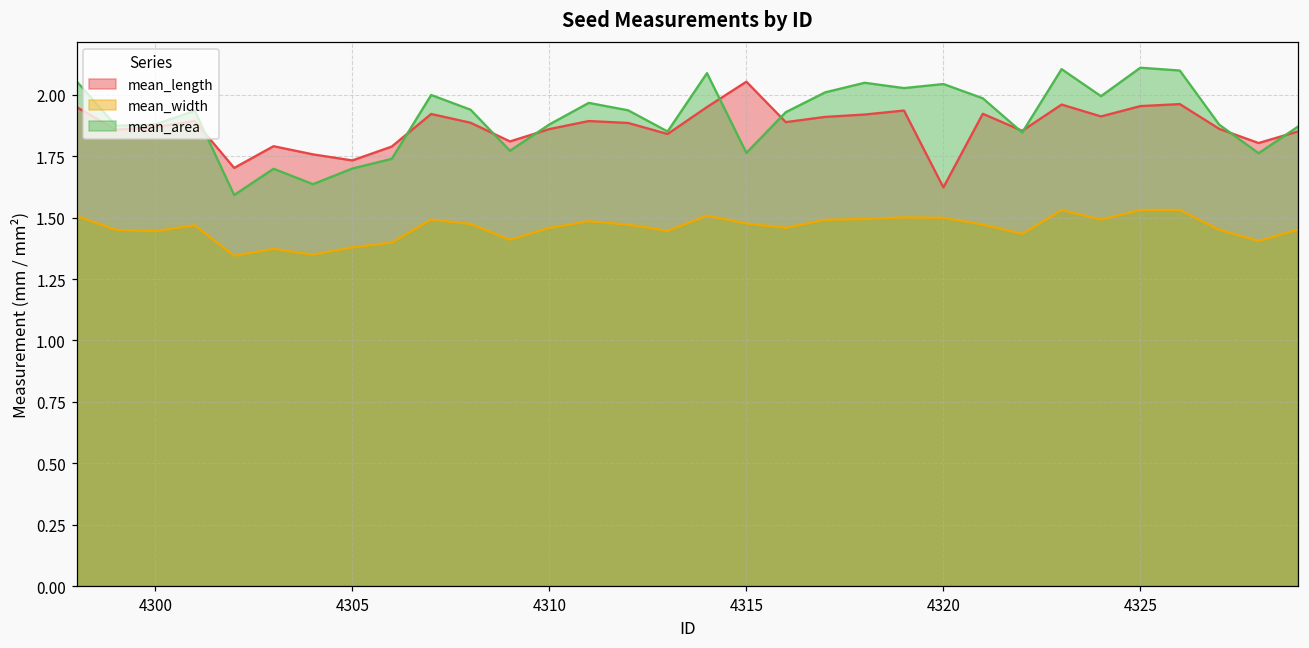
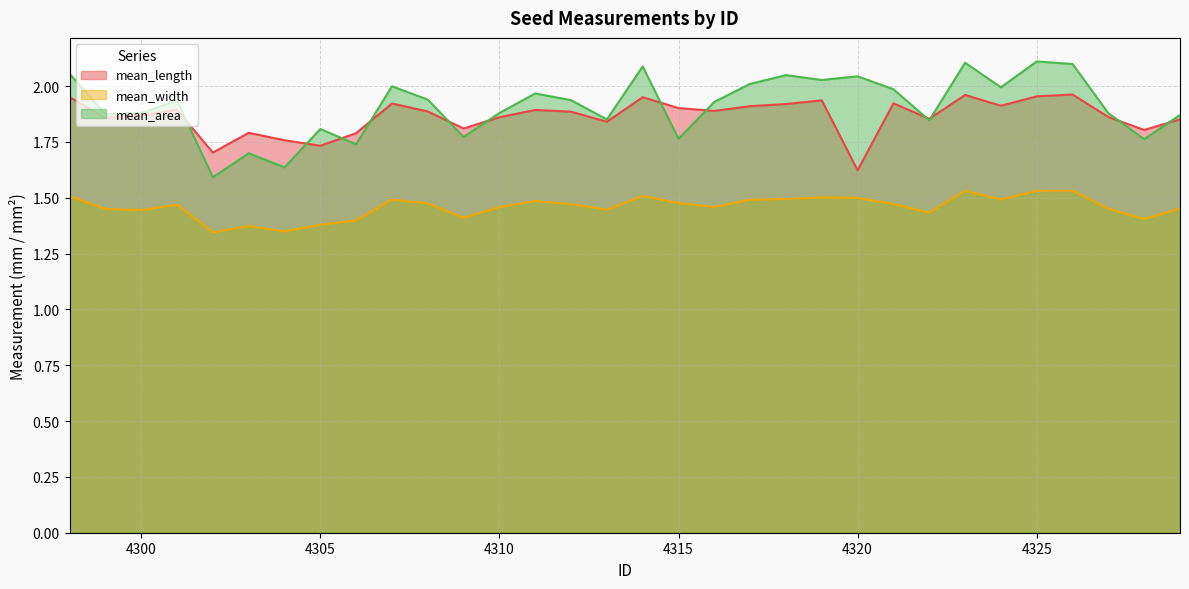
  {
    "mean_length": {
      "4305": 1.73,
      "4310": 1.86,
-     "4315": 2.05,
+     "4315": 1.90,
      "4320": 1.62,
      "4325": 1.95
    },
    "mean_width": {
      "4300": 1.44,
      "4305": 1.38,
      "4310": 1.46,
      "4315": 1.48,
      "4320": 1.50,
      "4325": 1.53
    },
    "mean_area": {
-     "4305": 1.70,
+     "4305": 1.81,
      "4310": 1.88,
      "4315": 1.76,
      "4320": 2.04,
      "4325": 2.11
    }
  }
